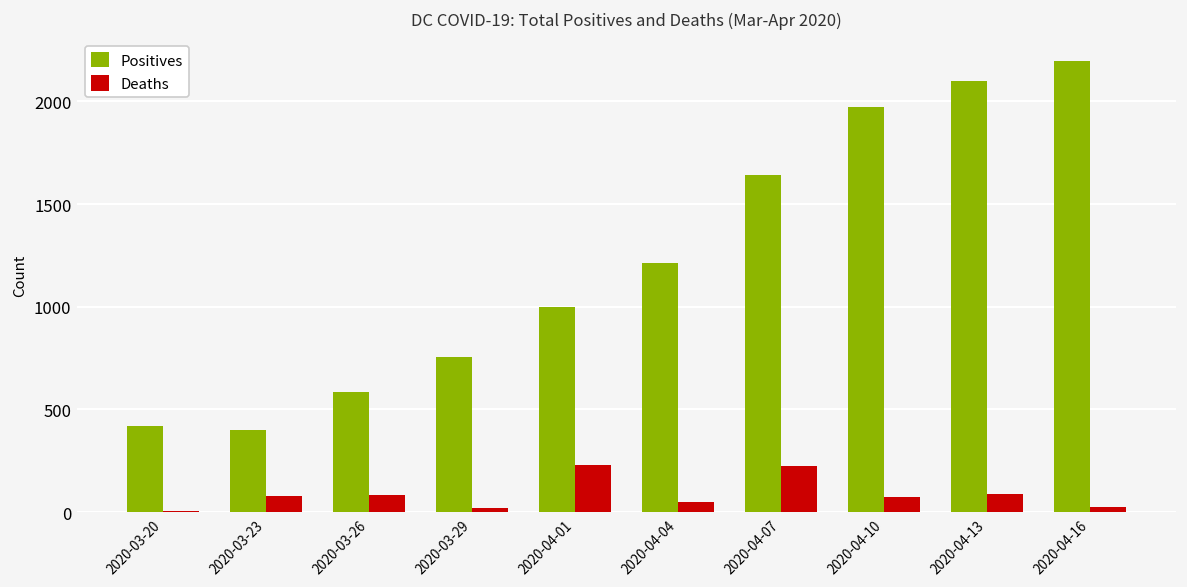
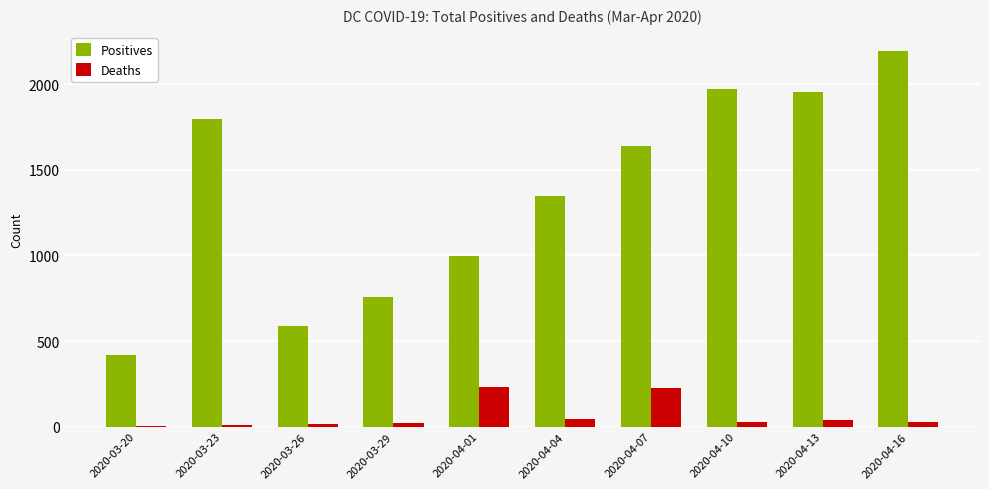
  {
    "Positives": {
      "2020-03-20": 420,
-     "2020-03-23": 400,
+     "2020-03-23": 1800,
      "2020-03-26": 590,
      "2020-03-29": 760,
      "2020-04-01": 1000,
-     "2020-04-04": 1210,
+     "2020-04-04": 1350,
      "2020-04-07": 1640,
      "2020-04-10": 1970,
-     "2020-04-13": 2100,
+     "2020-04-13": 1960,
      "2020-04-16": 2200
    },
    "Deaths": {
-     "2020-03-23": 80,
-     "2020-03-26": 80,
+     "2020-03-23": 10,
+     "2020-03-26": 20,
      "2020-03-29": 20,
      "2020-04-01": 230,
      "2020-04-04": 50,
      "2020-04-07": 230,
-     "2020-04-10": 70,
-     "2020-04-13": 90,
+     "2020-04-10": 30,
+     "2020-04-13": 40,
      "2020-04-16": 30
    }
  }
